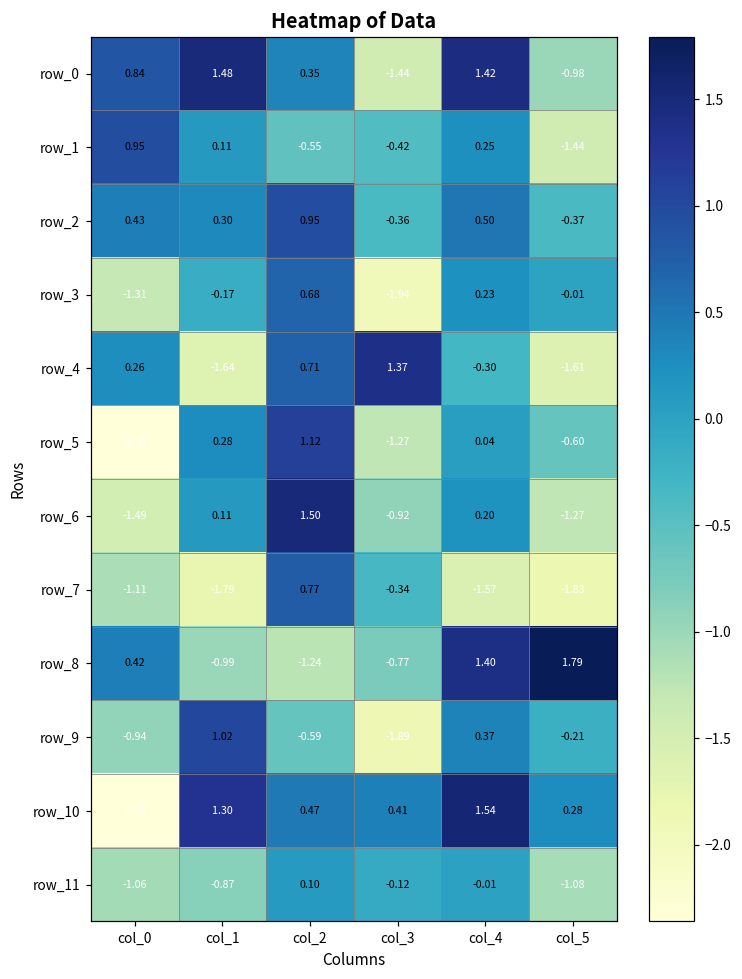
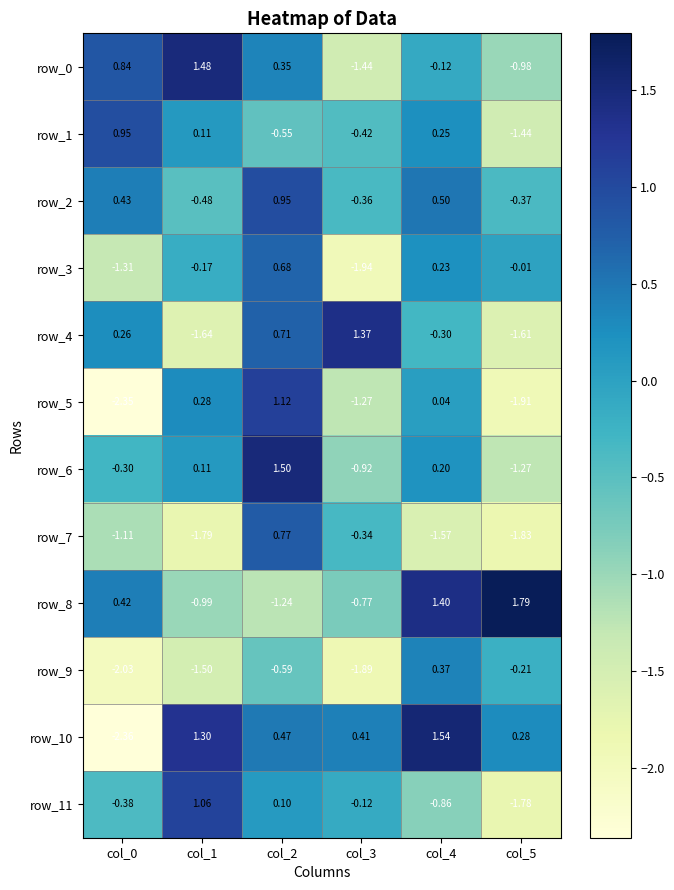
  {
    "row_0": {
      "col_0": 0.84,
      "col_1": 1.48,
      "col_2": 0.35,
      "col_3": -1.44,
-     "col_4": 1.42,
+     "col_4": -0.12,
      "col_5": -0.98
    },
    "row_1": {
      "col_0": 0.95,
      "col_1": 0.11,
      "col_2": -0.55,
      "col_3": -0.42,
      "col_4": 0.25,
      "col_5": -1.44
    },
    "row_2": {
      "col_0": 0.43,
-     "col_1": 0.30,
+     "col_1": -0.48,
      "col_2": 0.95,
      "col_3": -0.36,
      "col_4": 0.50,
      "col_5": -0.37
    },
    "row_3": {
      "col_0": -1.31,
      "col_1": -0.17,
      "col_2": 0.68,
      "col_3": -1.94,
      "col_4": 0.23,
      "col_5": -0.01
    },
    "row_4": {
      "col_0": 0.26,
      "col_1": -1.64,
      "col_2": 0.71,
      "col_3": 1.37,
      "col_4": -0.30,
      "col_5": -1.61
    },
    "row_5": {
      "col_1": 0.28,
      "col_2": 1.12,
      "col_3": -1.27,
      "col_4": 0.04,
-     "col_5": -0.60
+     "col_5": -1.91
    },
    "row_6": {
-     "col_0": -1.49,
+     "col_0": -0.30,
      "col_1": 0.11,
      "col_2": 1.50,
      "col_3": -0.92,
      "col_4": 0.20,
      "col_5": -1.27
    },
    "row_7": {
      "col_0": -1.11,
      "col_1": -1.79,
      "col_2": 0.77,
      "col_3": -0.34,
      "col_4": -1.57,
      "col_5": -1.83
    },
    "row_8": {
      "col_0": 0.42,
      "col_1": -0.99,
      "col_2": -1.24,
      "col_3": -0.77,
      "col_4": 1.40,
      "col_5": 1.79
    },
    "row_9": {
-     "col_0": -0.94,
-     "col_1": 1.02,
+     "col_0": -2.03,
+     "col_1": -1.50,
      "col_2": -0.59,
      "col_3": -1.89,
      "col_4": 0.37,
      "col_5": -0.21
    },
    "row_10": {
      "col_1": 1.30,
      "col_2": 0.47,
      "col_3": 0.41,
      "col_4": 1.54,
      "col_5": 0.28
    },
    "row_11": {
-     "col_0": -1.06,
-     "col_1": -0.87,
+     "col_0": -0.38,
+     "col_1": 1.06,
      "col_2": 0.10,
      "col_3": -0.12,
-     "col_4": -0.01,
-     "col_5": -1.08
+     "col_4": -0.86,
+     "col_5": -1.78
    }
  }
